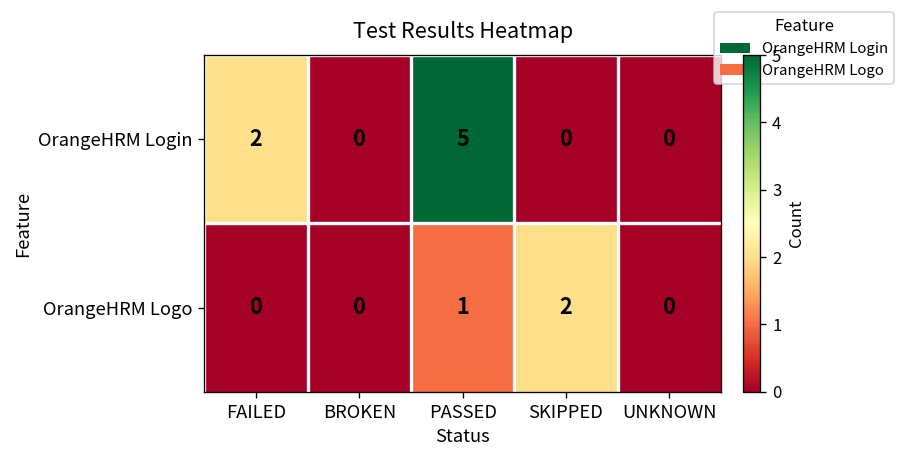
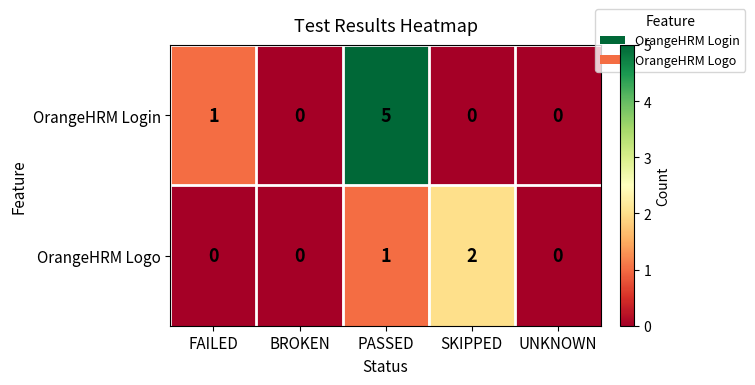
  {
    "OrangeHRM Login": {
-     "FAILED": 2,
+     "FAILED": 1,
      "BROKEN": 0,
      "PASSED": 5,
      "SKIPPED": 0,
      "UNKNOWN": 0
    },
    "OrangeHRM Logo": {
      "FAILED": 0,
      "BROKEN": 0,
      "PASSED": 1,
      "SKIPPED": 2,
      "UNKNOWN": 0
    }
  }
